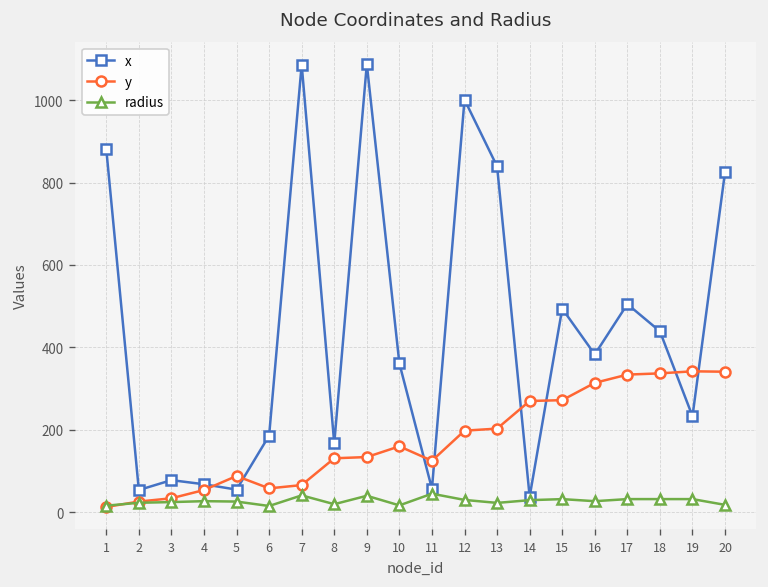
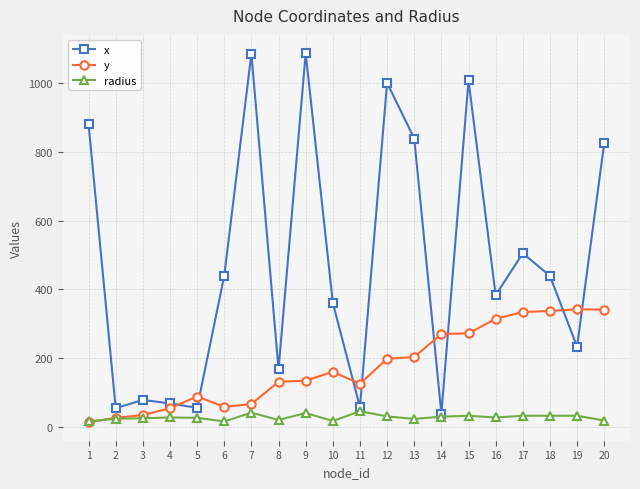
  {
    "x": {
      "1": 880,
      "2": 50,
      "3": 80,
      "4": 70,
      "5": 60,
-     "6": 190,
+     "6": 440,
      "7": 1090,
      "8": 170,
      "9": 1090,
      "10": 360,
      "11": 60,
      "12": 1000,
      "13": 840,
      "14": 40,
-     "15": 490,
+     "15": 1010,
      "16": 380,
      "17": 510,
      "18": 440,
      "19": 230,
      "20": 830
    },
    "y": {
      "3": 30,
      "4": 50,
      "5": 90,
      "6": 60,
      "7": 70,
      "8": 130,
      "9": 130,
      "10": 160,
      "11": 130,
      "12": 200,
      "13": 200,
      "14": 270,
      "15": 270,
      "16": 310,
      "17": 330,
      "18": 340,
      "19": 340,
      "20": 340
    },
    "radius": {
      "3": 20,
      "4": 30,
      "5": 30,
      "6": 20,
      "7": 40,
      "8": 20,
      "9": 40,
      "10": 20,
      "11": 50,
      "12": 30,
      "13": 20,
      "14": 30,
      "15": 30,
      "16": 30,
      "17": 30,
      "18": 30,
      "19": 30,
      "20": 20
    }
  }
